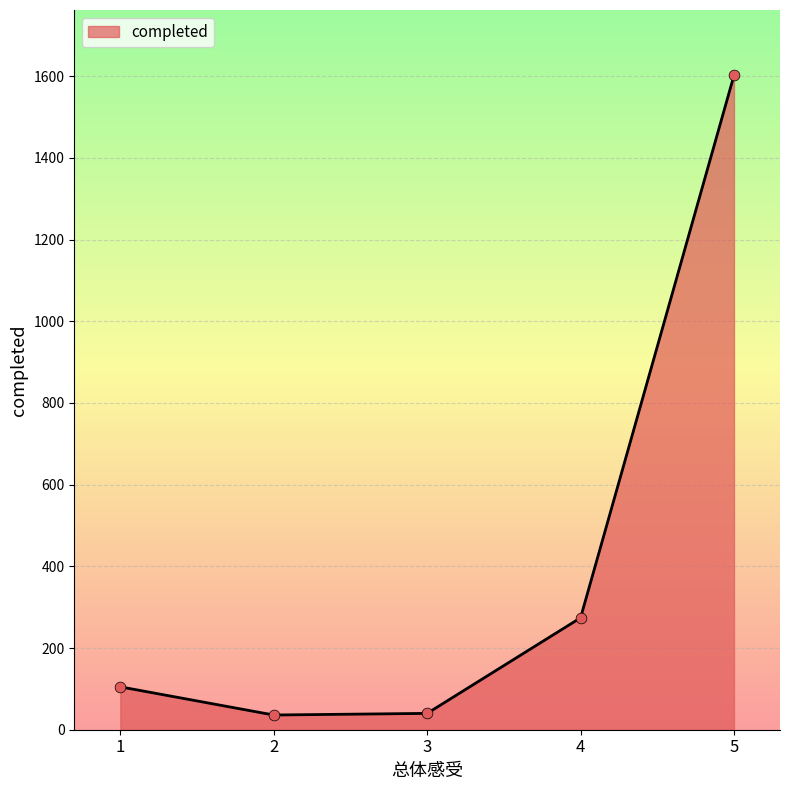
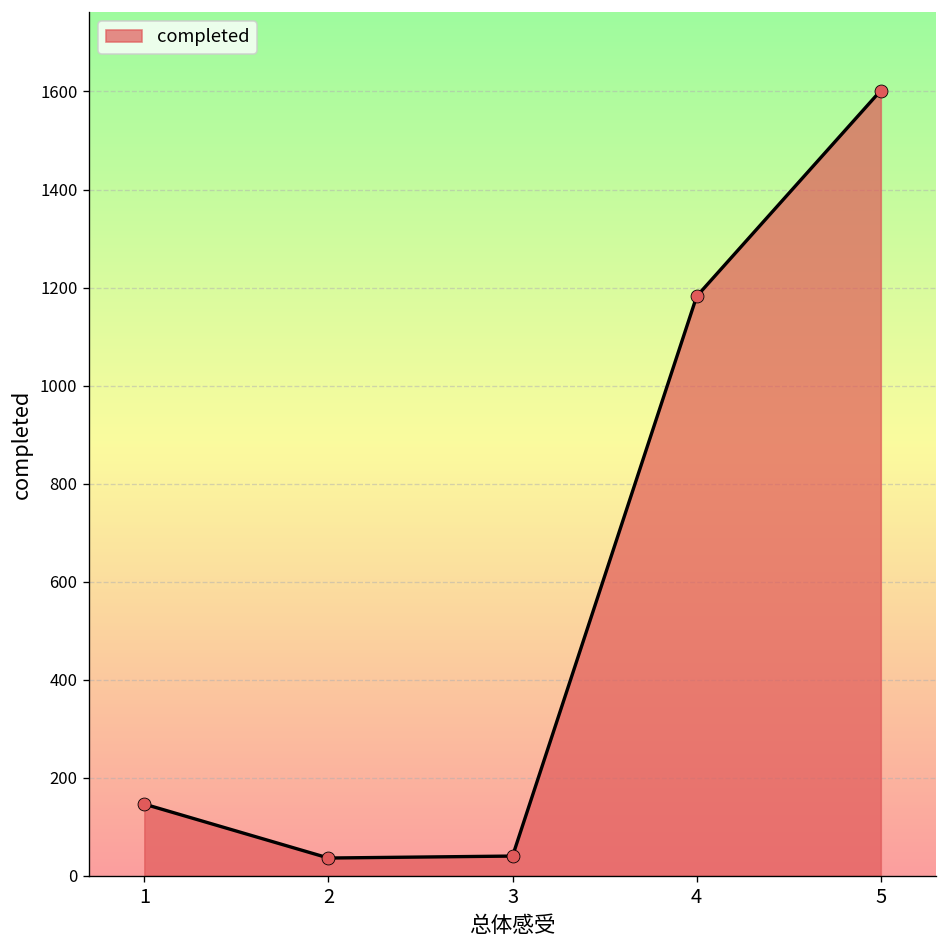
  {
-   "1": 110,
+   "1": 150,
    "2": 40,
    "3": 40,
-   "4": 270,
+   "4": 1180,
    "5": 1600
  }
